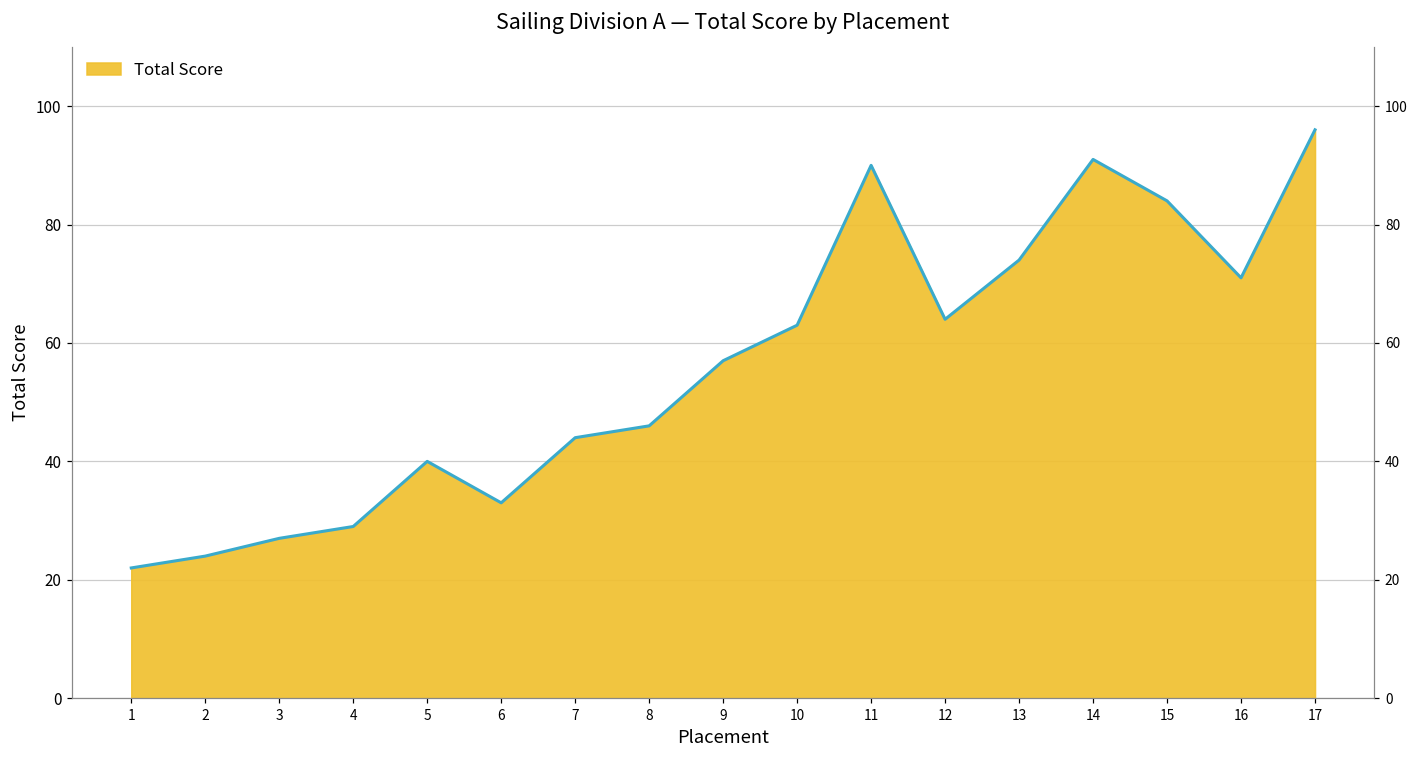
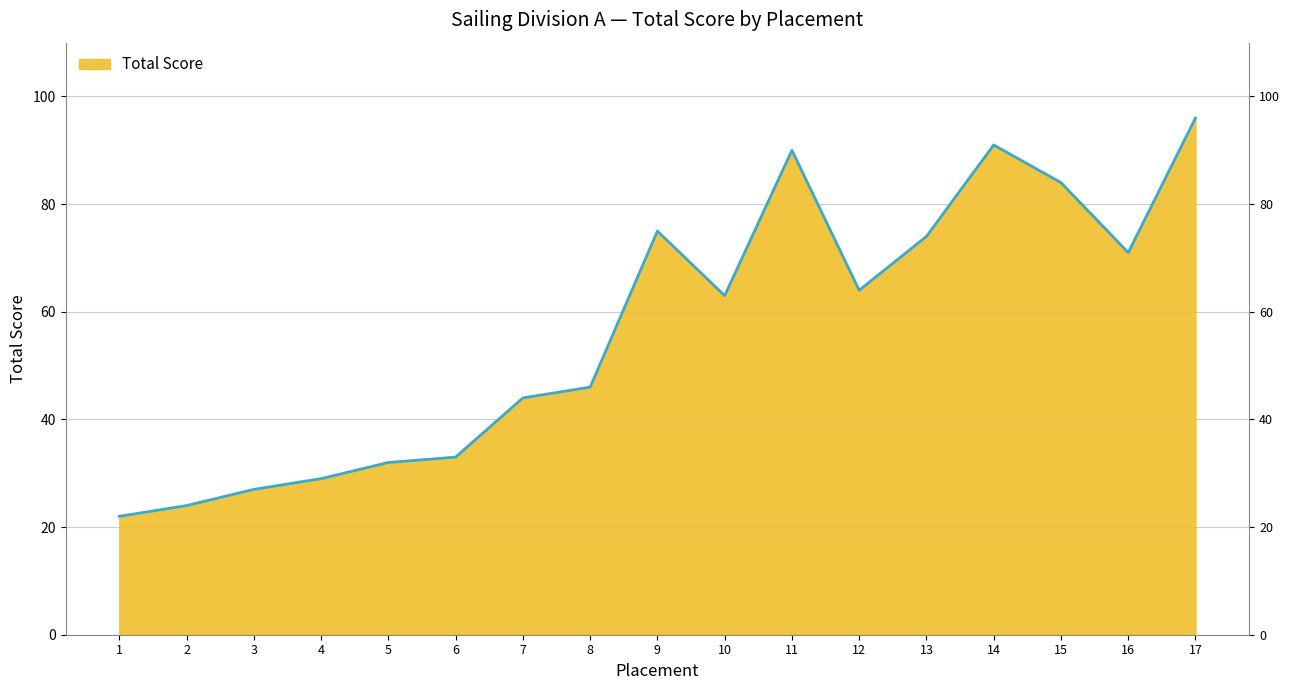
  {
    "1": 22,
    "2": 24,
    "3": 27,
    "4": 29,
-   "5": 40,
+   "5": 32,
    "6": 33,
    "7": 44,
    "8": 46,
-   "9": 57,
+   "9": 75,
    "10": 63,
    "11": 90,
    "12": 64,
    "13": 74,
    "14": 91,
    "15": 84,
    "16": 71,
    "17": 96
  }
